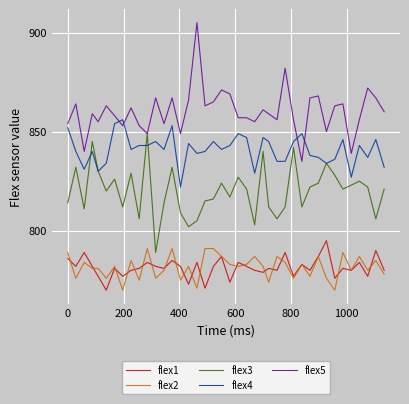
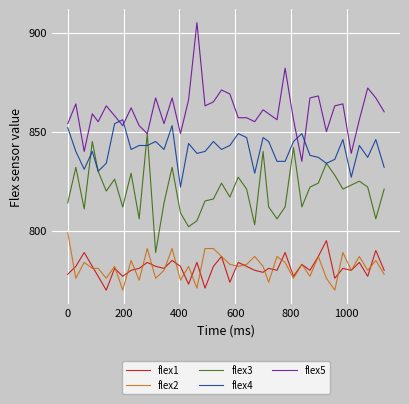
  {
    "flex1": {
-     "0": 786
+     "0": 778
    },
    "flex2": {
-     "0": 789
+     "0": 799
    },
    "flex3": {
      "0": 814
    },
    "flex4": {
      "0": 852
    },
    "flex5": {
      "0": 854
    }
  }
